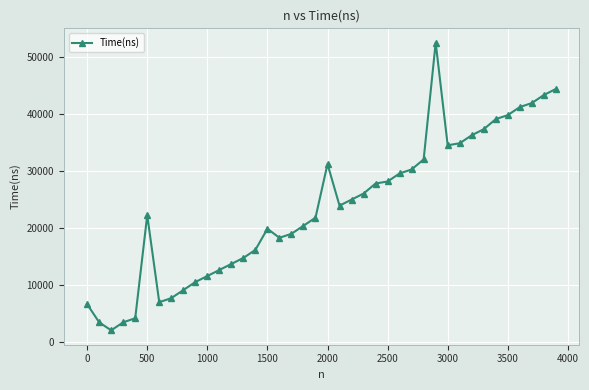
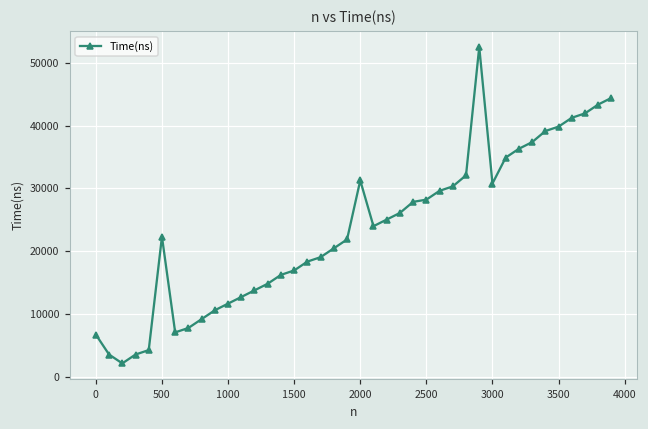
  {
    "0": 7000,
    "500": 22000,
    "1000": 12000,
-   "1500": 20000,
+   "1500": 17000,
    "2000": 31000,
    "2500": 28000,
-   "3000": 35000,
+   "3000": 31000,
    "3500": 40000
  }
